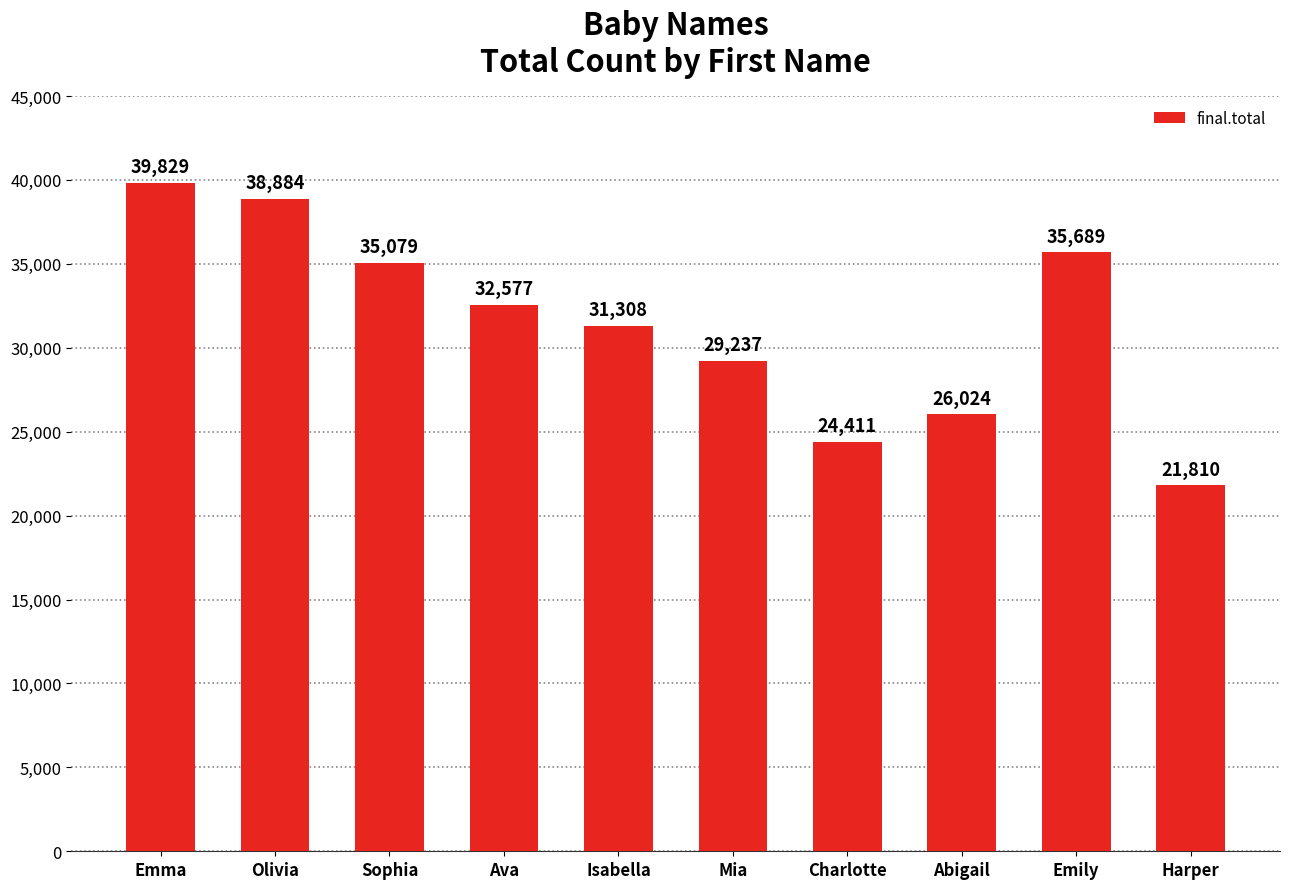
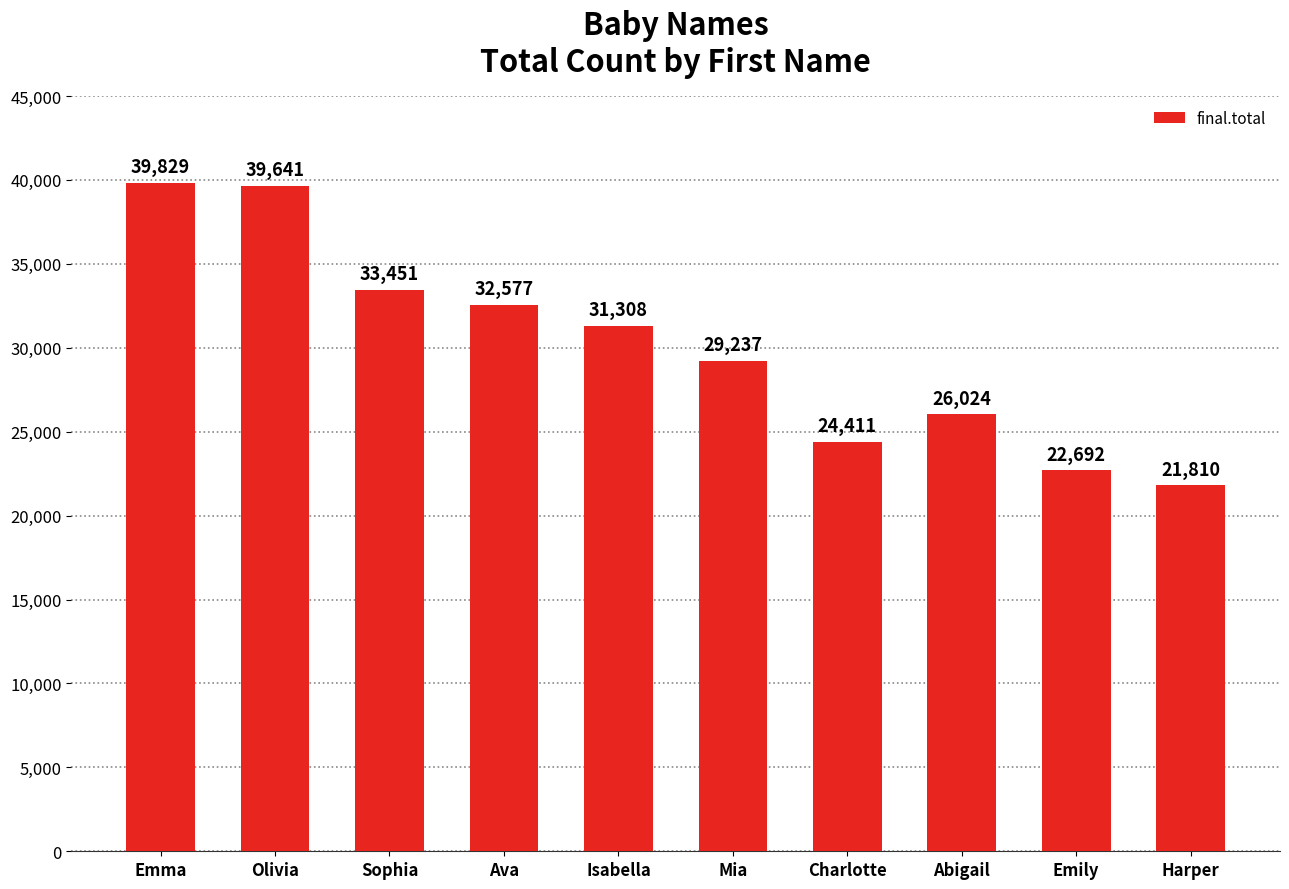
  {
    "Emma": "39,829",
-   "Olivia": "38,884",
-   "Sophia": "35,079",
+   "Olivia": "39,641",
+   "Sophia": "33,451",
    "Ava": "32,577",
    "Isabella": "31,308",
    "Mia": "29,237",
    "Charlotte": "24,411",
    "Abigail": "26,024",
-   "Emily": "35,689",
+   "Emily": "22,692",
    "Harper": "21,810"
  }
